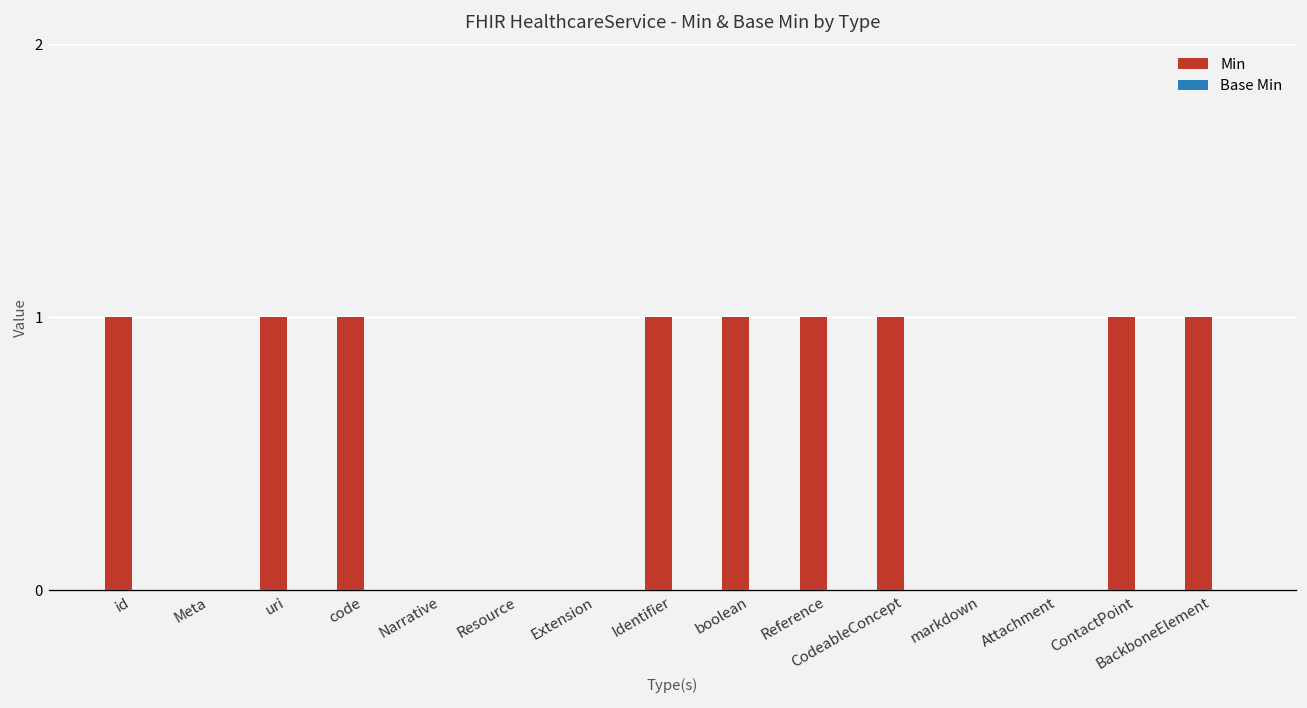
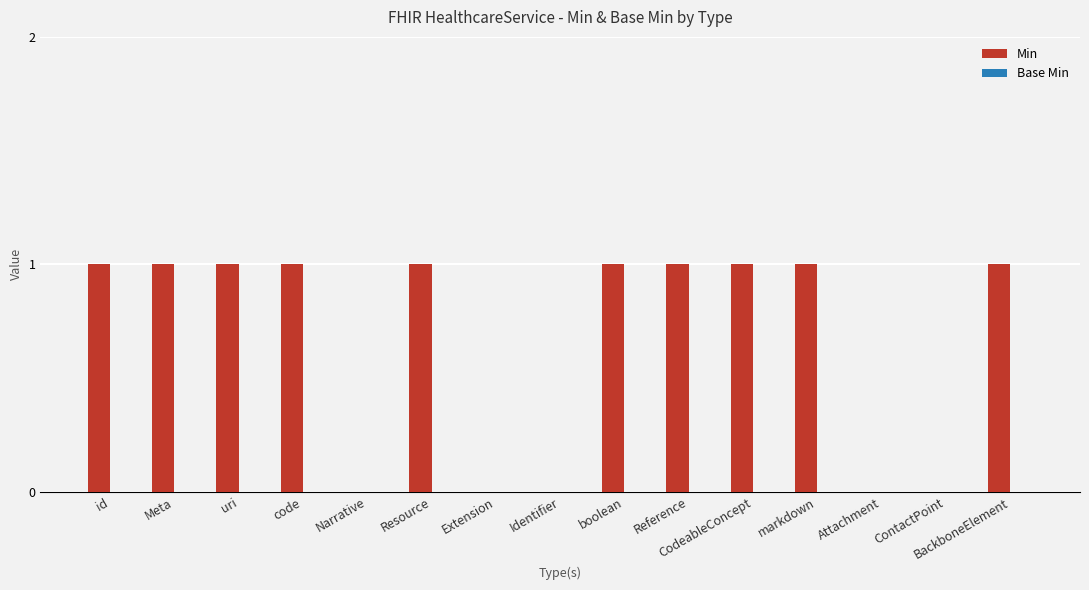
  {
    "Min": {
      "id": 1,
-     "Meta": 0,
+     "Meta": 1,
      "uri": 1,
      "code": 1,
      "Narrative": 0,
-     "Resource": 0,
+     "Resource": 1,
      "Extension": 0,
-     "Identifier": 1,
+     "Identifier": 0,
      "boolean": 1,
      "Reference": 1,
      "CodeableConcept": 1,
-     "markdown": 0,
+     "markdown": 1,
      "Attachment": 0,
-     "ContactPoint": 1,
+     "ContactPoint": 0,
      "BackboneElement": 1
    },
    "Base Min": {
      "id": 0,
      "Meta": 0,
      "uri": 0,
      "code": 0,
      "Narrative": 0,
      "Resource": 0,
      "Extension": 0,
      "Identifier": 0,
      "boolean": 0,
      "Reference": 0,
      "CodeableConcept": 0,
      "markdown": 0,
      "Attachment": 0,
      "ContactPoint": 0,
      "BackboneElement": 0
    }
  }
